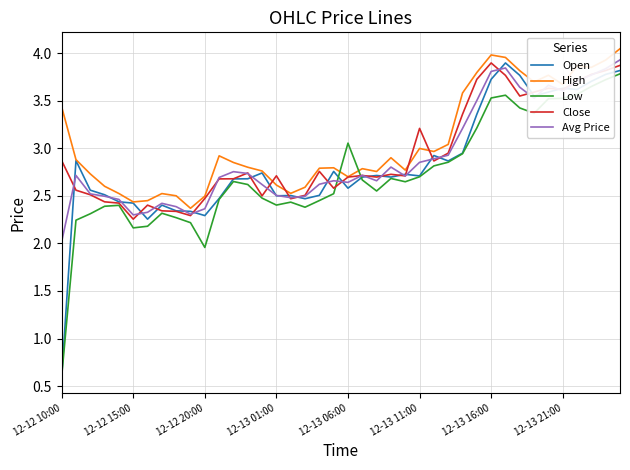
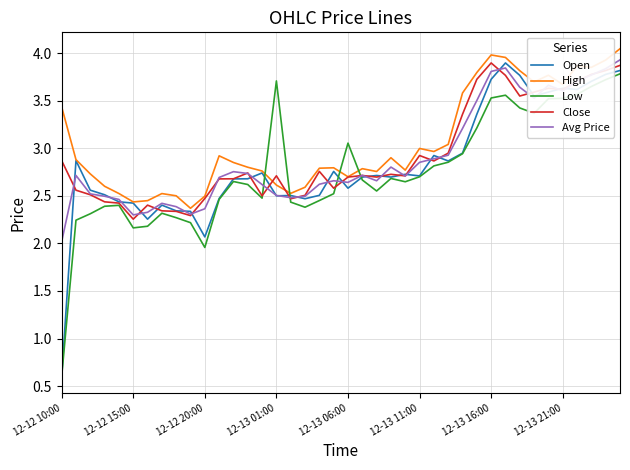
  {
    "Open": {
-     "12-12 20:00": 2.3,
+     "12-12 20:00": 2.1,
      "12-13 06:00": 2.6,
      "12-13 16:00": 3.7
    },
    "High": {
      "12-12 10:00": 3.4,
      "12-13 01:00": 2.6,
      "12-13 11:00": 3.0,
      "12-13 16:00": 4.0
    },
    "Low": {
      "12-12 15:00": 2.2,
      "12-12 20:00": 2.0,
-     "12-13 01:00": 2.4,
+     "12-13 01:00": 3.7,
      "12-13 06:00": 3.1,
      "12-13 16:00": 3.5
    },
    "Close": {
      "12-12 10:00": 2.9,
      "12-12 15:00": 2.3,
      "12-13 01:00": 2.7,
-     "12-13 11:00": 3.2,
+     "12-13 11:00": 2.9,
      "12-13 16:00": 3.9
    },
    "Avg Price": {
      "12-12 10:00": 2.0,
      "12-12 15:00": 2.3,
      "12-12 20:00": 2.4,
      "12-13 06:00": 2.6,
      "12-13 11:00": 2.9,
      "12-13 16:00": 3.8
    }
  }
